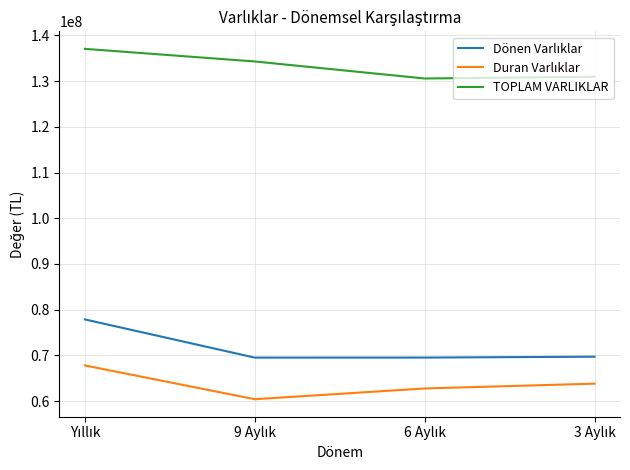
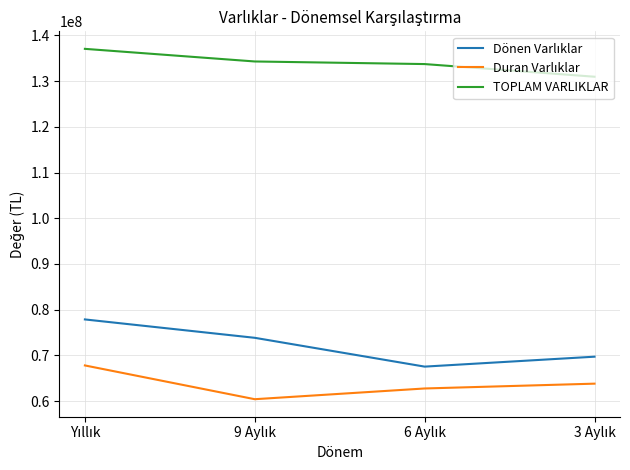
  {
    "Dönen Varlıklar": {
      "Yıllık": 78000000,
-     "9 Aylık": 70000000,
-     "6 Aylık": 70000000,
+     "9 Aylık": 74000000,
+     "6 Aylık": 68000000,
      "3 Aylık": 70000000
    },
    "Duran Varlıklar": {
      "Yıllık": 68000000,
      "9 Aylık": 60000000,
      "6 Aylık": 63000000,
      "3 Aylık": 64000000
    },
    "TOPLAM VARLIKLAR": {
      "Yıllık": 137000000,
      "9 Aylık": 134000000,
-     "6 Aylık": 131000000
+     "6 Aylık": 134000000
    }
  }
